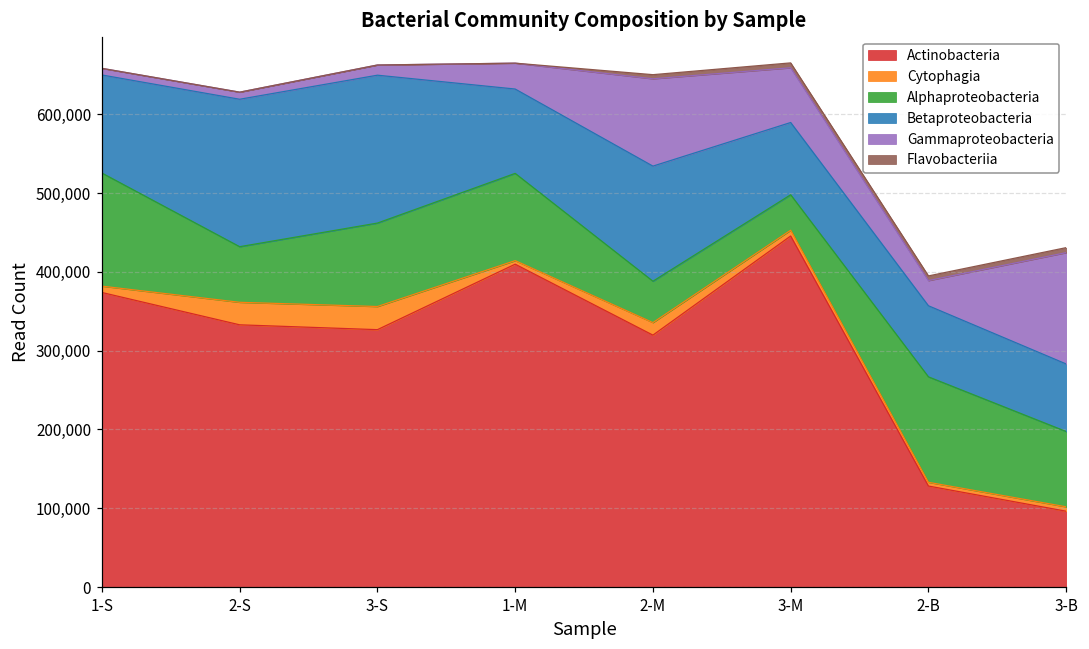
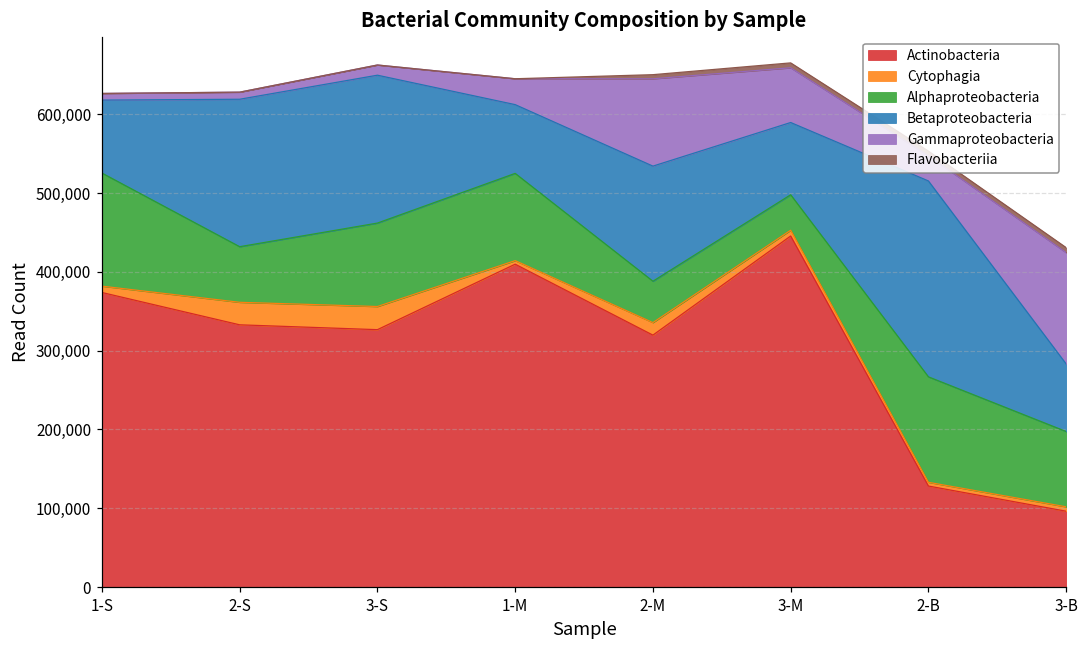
  {
    "Actinobacteria": {
      "1-S": "370,000",
      "2-S": "330,000",
      "3-S": "330,000",
      "1-M": "410,000",
      "2-M": "320,000",
      "3-M": "450,000",
      "2-B": "130,000",
      "3-B": "100,000"
    },
    "Cytophagia": {
      "1-S": "10,000",
      "2-S": "30,000",
      "3-S": "30,000",
      "1-M": "0",
      "2-M": "20,000",
      "3-M": "10,000",
      "2-B": "0",
      "3-B": "10,000"
    },
    "Alphaproteobacteria": {
      "1-S": "140,000",
      "2-S": "70,000",
      "3-S": "110,000",
      "1-M": "110,000",
      "2-M": "50,000",
      "3-M": "50,000",
      "2-B": "130,000",
      "3-B": "100,000"
    },
    "Betaproteobacteria": {
-     "1-S": "120,000",
+     "1-S": "90,000",
      "2-S": "190,000",
      "3-S": "190,000",
-     "1-M": "110,000",
+     "1-M": "90,000",
      "2-M": "150,000",
      "3-M": "90,000",
-     "2-B": "90,000",
+     "2-B": "250,000",
      "3-B": "90,000"
    },
    "Gammaproteobacteria": {
      "2-M": "110,000",
      "3-M": "70,000",
      "3-B": "140,000"
    },
    "Flavobacteriia": {
      "2-M": "10,000",
      "3-M": "10,000",
      "3-B": "10,000"
    }
  }
